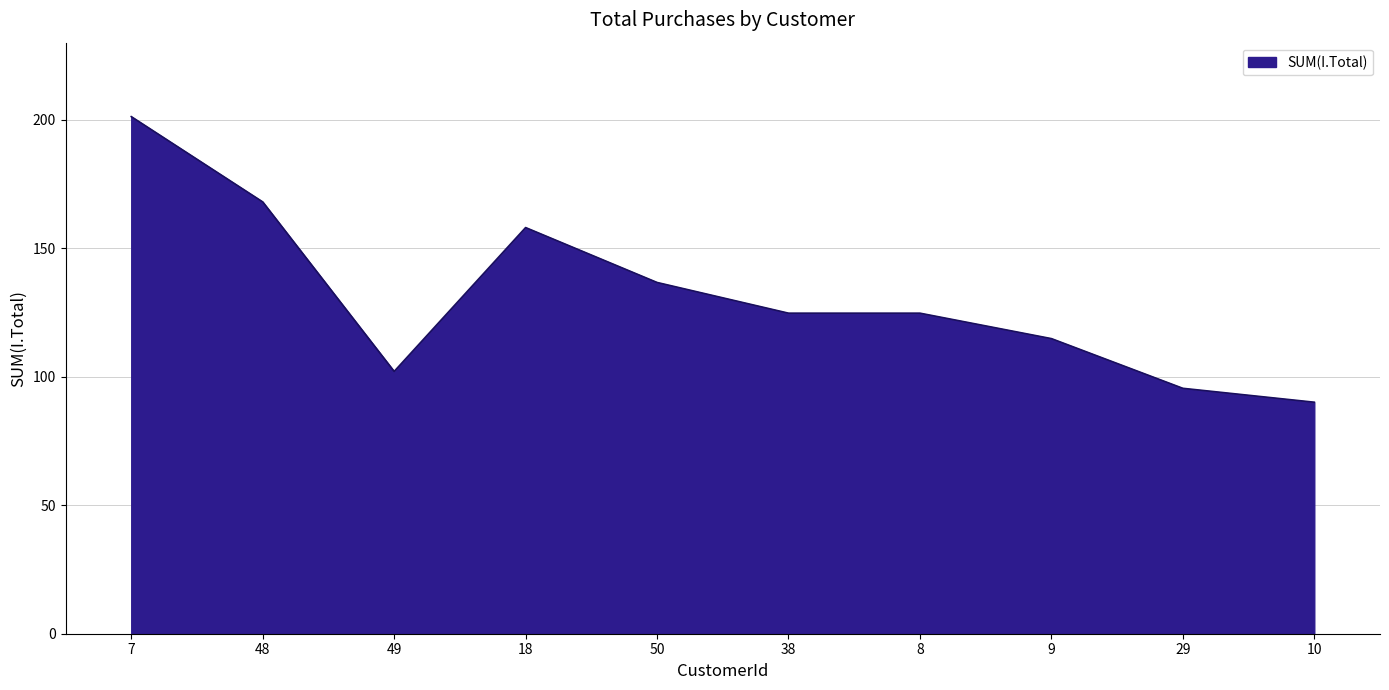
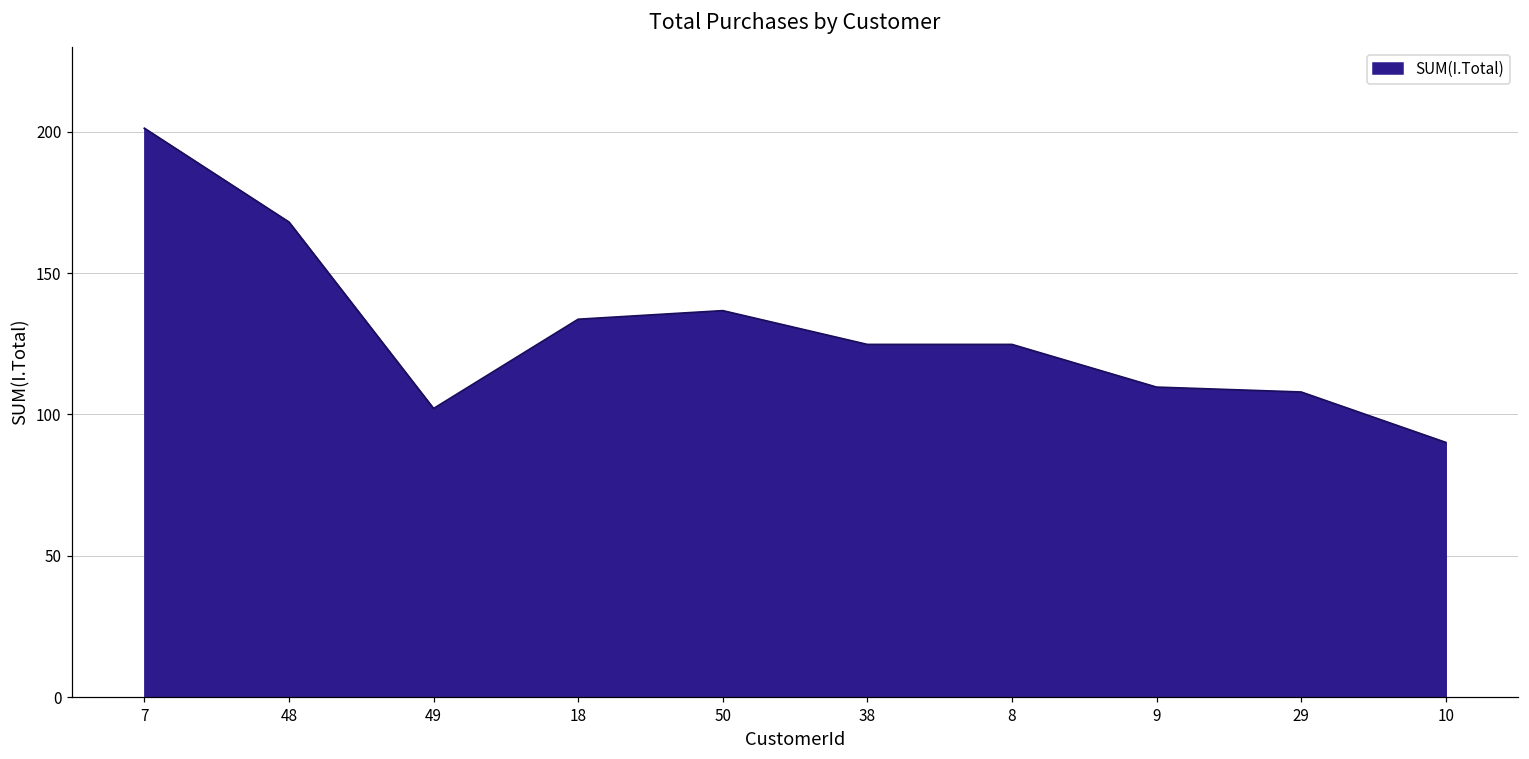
  {
    "7": 201,
    "48": 168,
    "49": 102,
-   "18": 158,
+   "18": 134,
    "50": 137,
    "38": 125,
    "8": 125,
-   "9": 115,
-   "29": 96,
+   "9": 110,
+   "29": 108,
    "10": 90
  }
